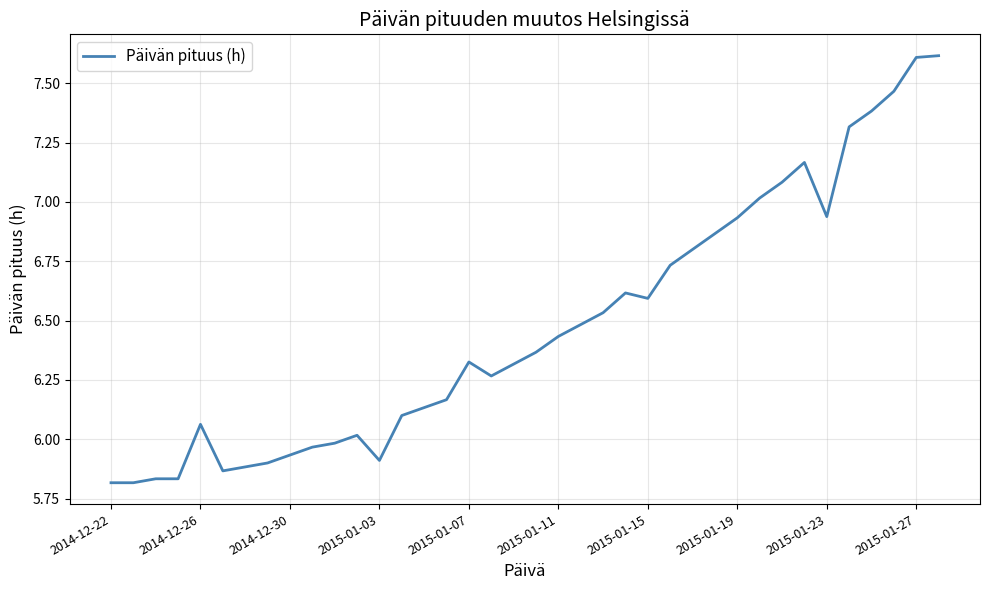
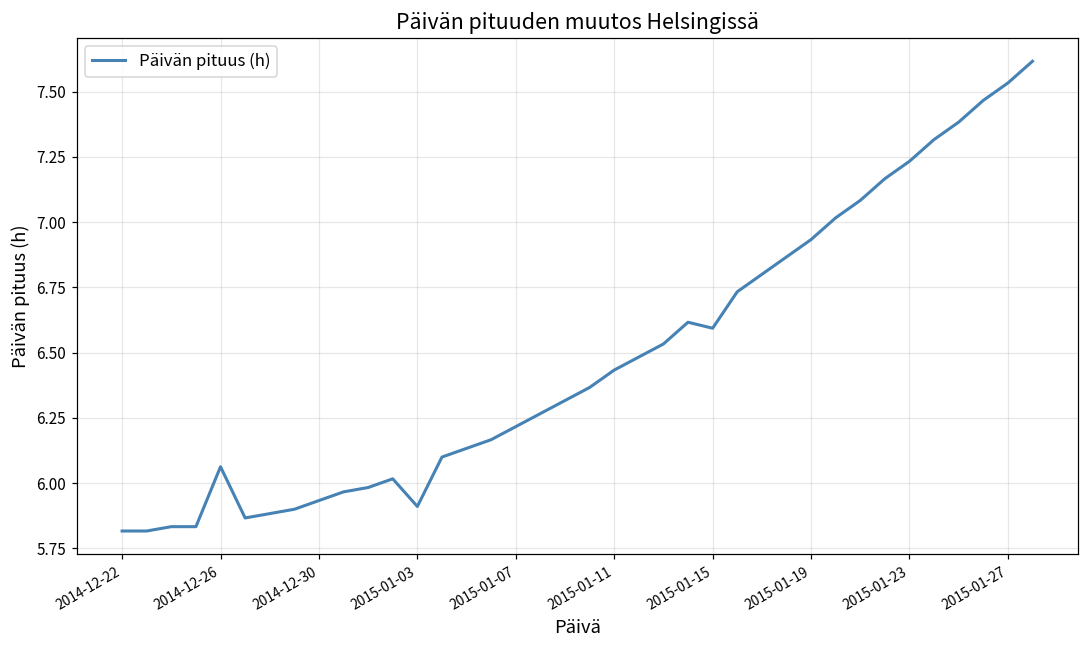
  {
    "2014-12-22": 5.82,
    "2014-12-26": 6.06,
    "2014-12-30": 5.93,
    "2015-01-03": 5.91,
-   "2015-01-07": 6.33,
+   "2015-01-07": 6.22,
    "2015-01-11": 6.43,
    "2015-01-15": 6.59,
    "2015-01-19": 6.93,
-   "2015-01-23": 6.94,
-   "2015-01-27": 7.61
+   "2015-01-23": 7.23,
+   "2015-01-27": 7.53
  }
